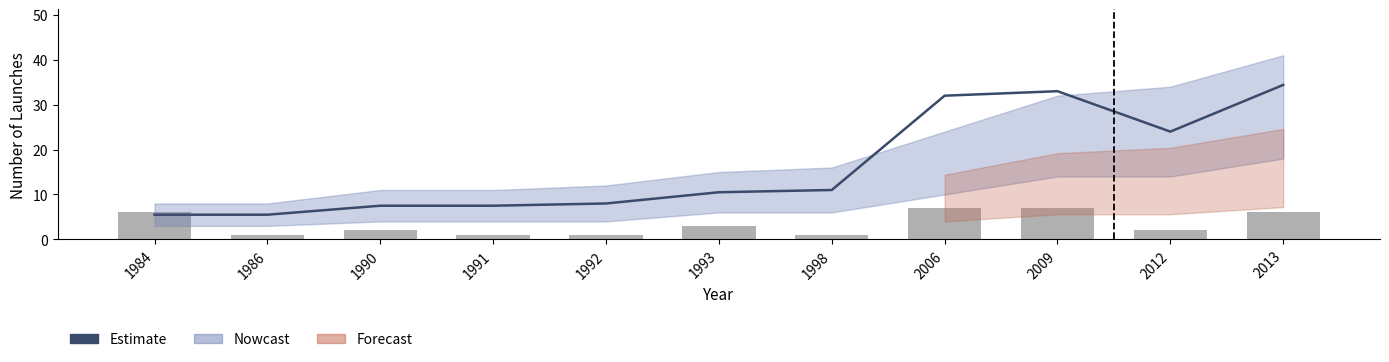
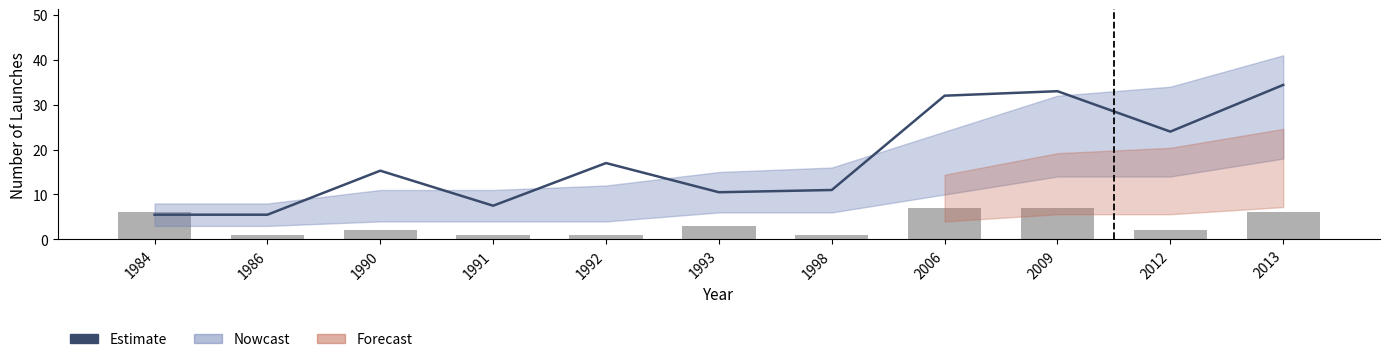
  {
    "Estimate": {
      "1984": 6,
      "1986": 6,
-     "1990": 8,
+     "1990": 15,
      "1991": 8,
-     "1992": 8,
+     "1992": 17,
      "1993": 11,
      "1998": 11,
      "2006": 32,
      "2009": 33,
      "2012": 24,
      "2013": 34
    }
  }
